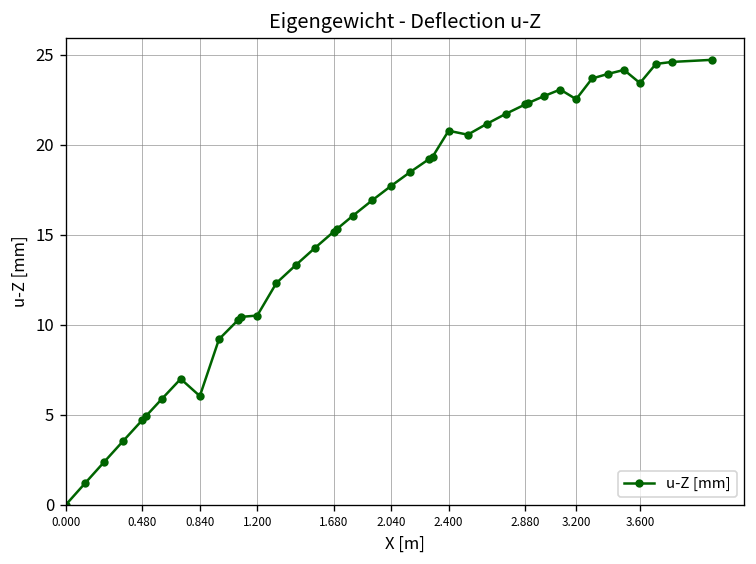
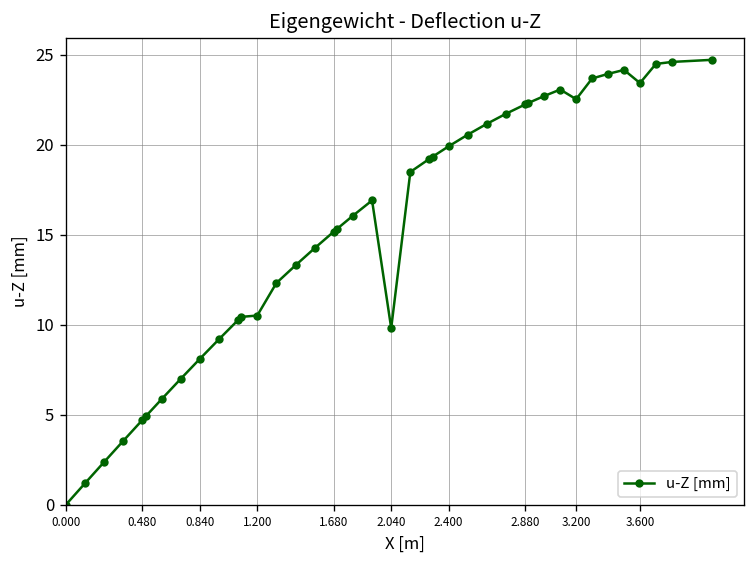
  {
    "0.000": 0.0,
    "0.480": 4.7,
-   "0.840": 6.0,
+   "0.840": 8.1,
    "1.200": 10.5,
    "1.680": 15.2,
-   "2.040": 17.7,
-   "2.400": 20.8,
+   "2.040": 9.8,
+   "2.400": 19.9,
    "2.880": 22.2,
    "3.200": 22.5,
    "3.600": 23.4
  }
